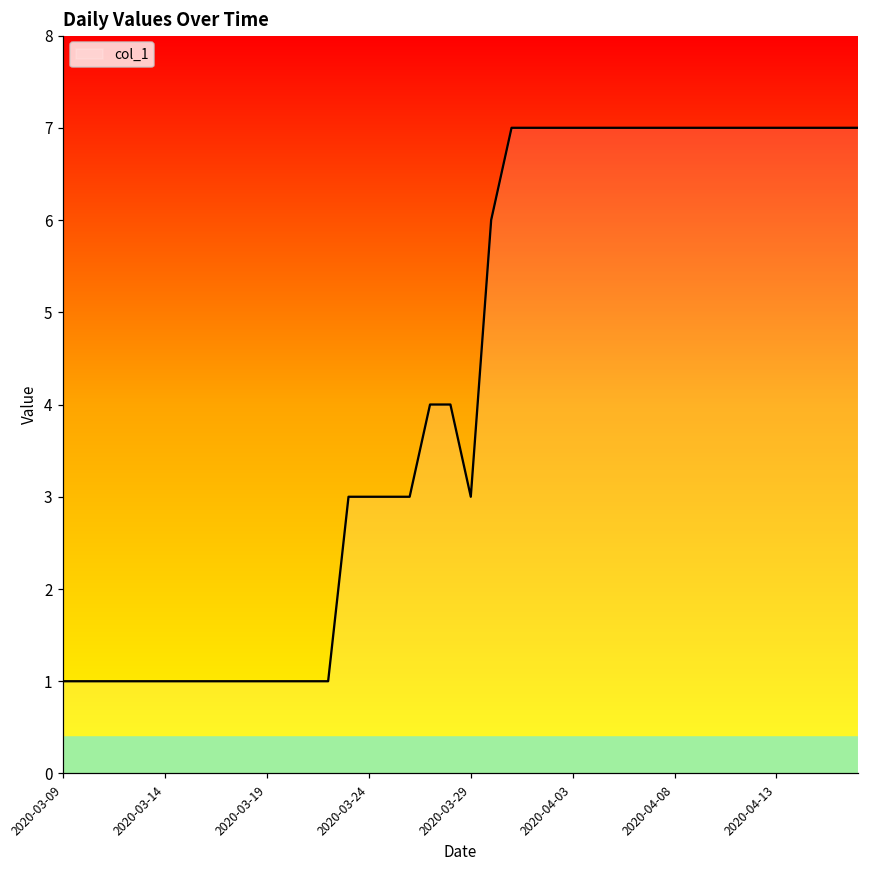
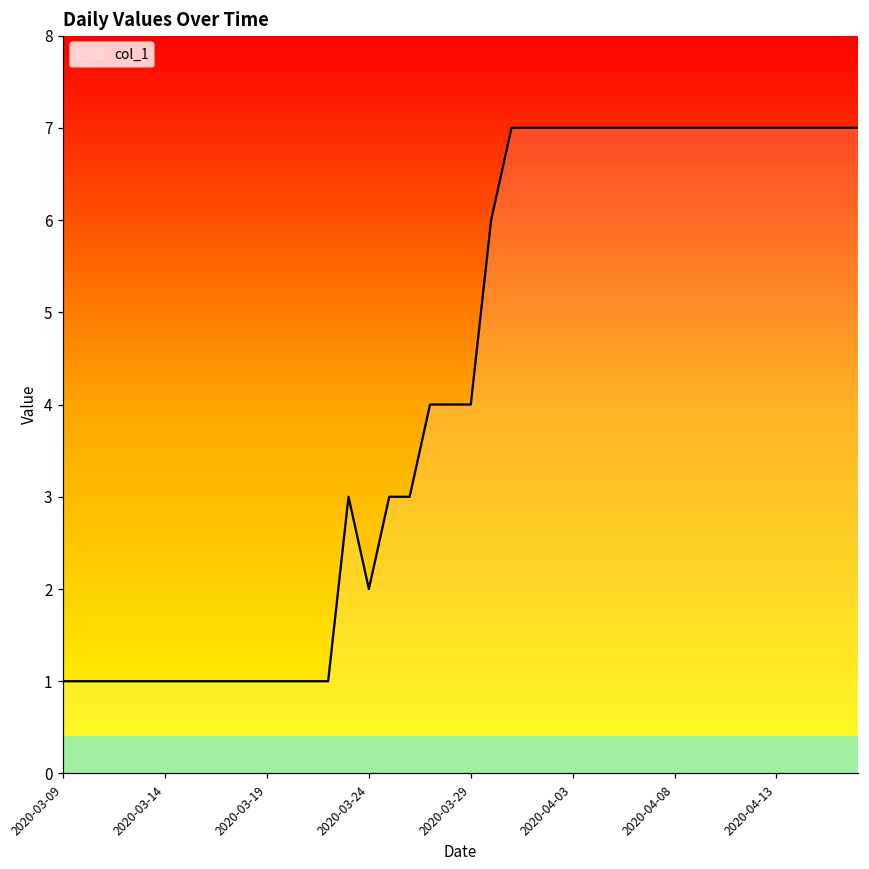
  {
    "2020-03-09": 1,
    "2020-03-14": 1,
    "2020-03-19": 1,
-   "2020-03-24": 3,
-   "2020-03-29": 3,
+   "2020-03-24": 2,
+   "2020-03-29": 4,
    "2020-04-03": 7,
    "2020-04-08": 7,
    "2020-04-13": 7
  }
